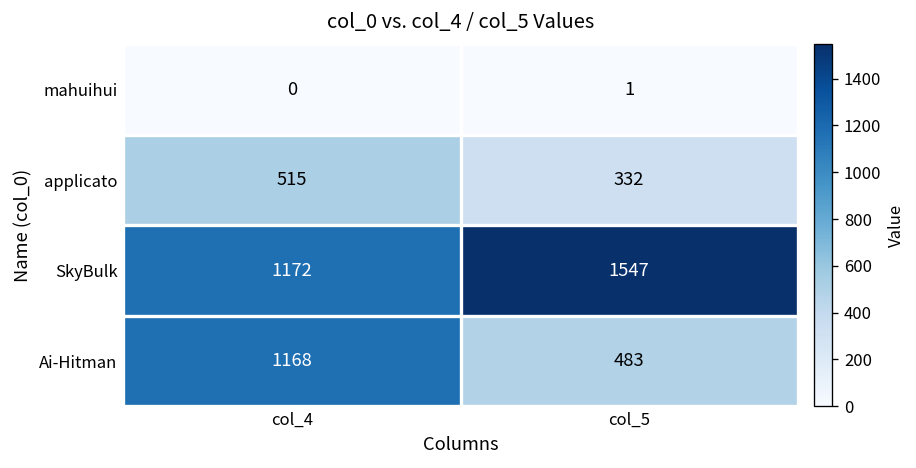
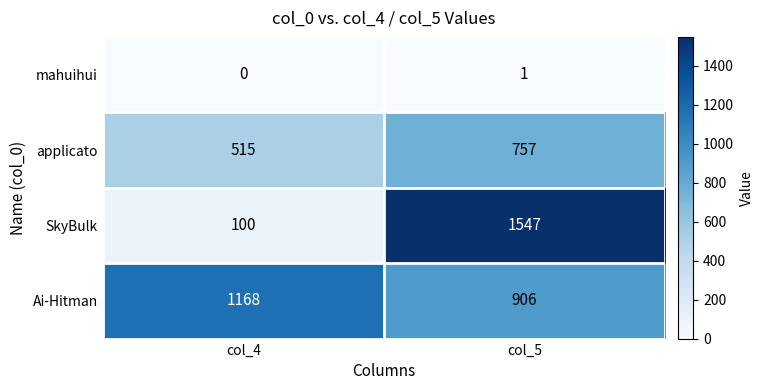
  {
    "mahuihui": {
      "col_4": 0,
      "col_5": 1
    },
    "applicato": {
      "col_4": 515,
-     "col_5": 332
+     "col_5": 757
    },
    "SkyBulk": {
-     "col_4": 1172,
+     "col_4": 100,
      "col_5": 1547
    },
    "Ai-Hitman": {
      "col_4": 1168,
-     "col_5": 483
+     "col_5": 906
    }
  }
